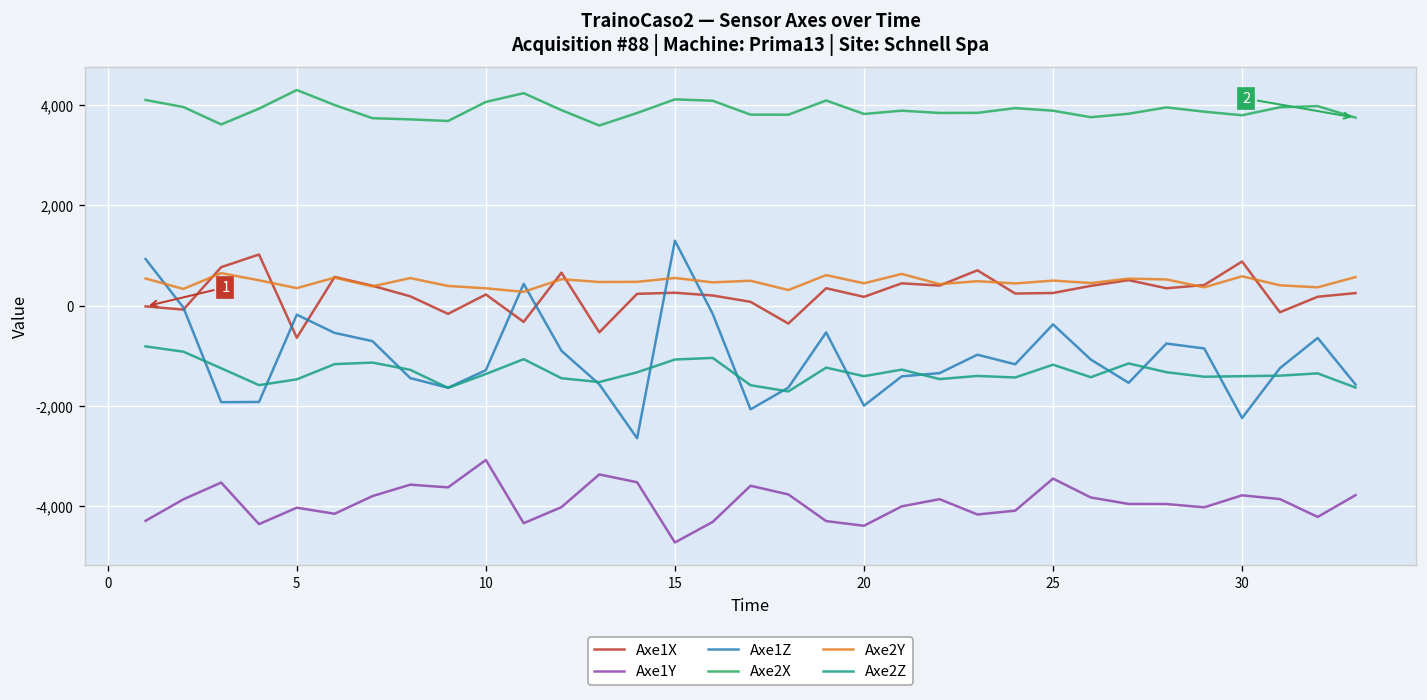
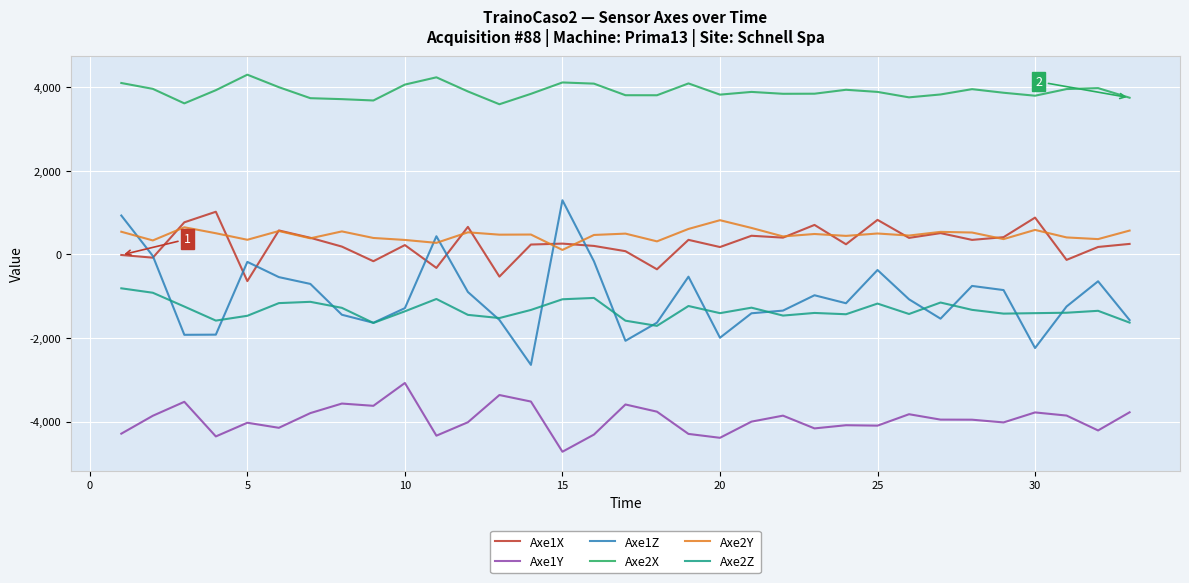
  {
    "Axe1X": {
      "5": "-600",
      "10": "200",
      "15": "300",
      "20": "200",
-     "25": "300",
+     "25": "800",
      "30": "900"
    },
    "Axe1Y": {
      "5": "-4,000",
      "10": "-3,100",
      "15": "-4,700",
      "20": "-4,400",
-     "25": "-3,400",
+     "25": "-4,100",
      "30": "-3,800"
    },
    "Axe1Z": {
      "5": "-200",
      "10": "-1,300",
      "15": "1,300",
      "20": "-2,000",
      "25": "-400",
      "30": "-2,200"
    },
    "Axe2Y": {
      "5": "300",
      "10": "300",
-     "15": "500",
-     "20": "400",
+     "15": "100",
+     "20": "800",
      "25": "500",
      "30": "600"
    }
  }
